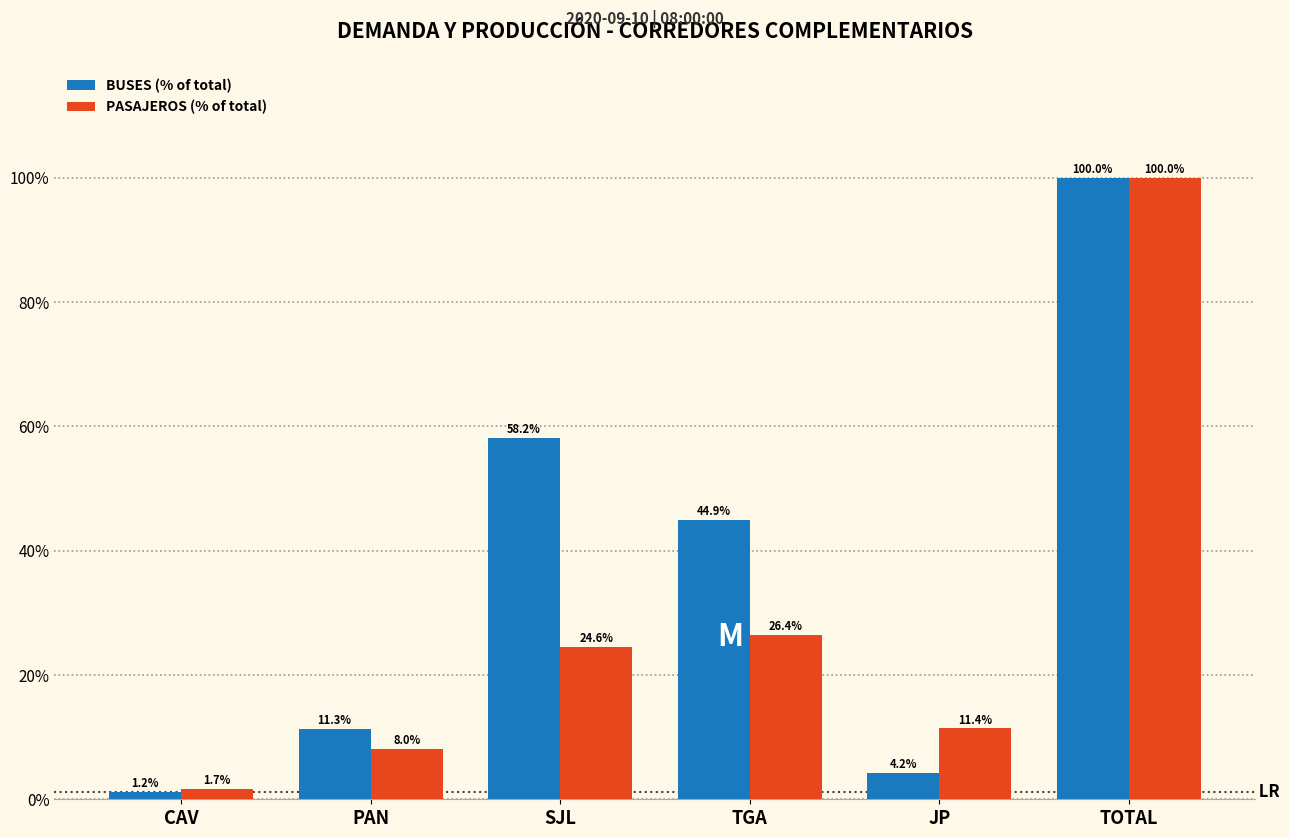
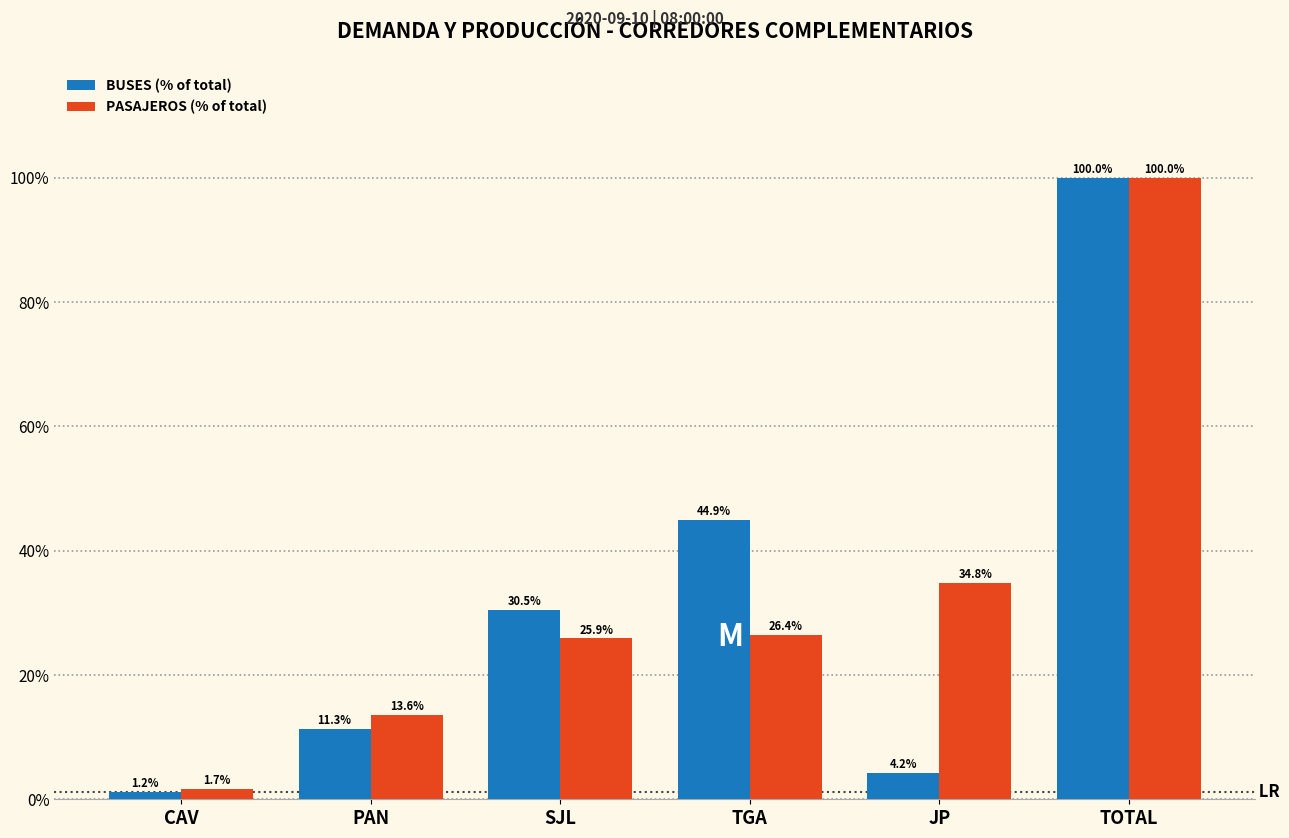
  {
    "BUSES (% of total)": {
      "CAV": "1.2%",
      "PAN": "11.3%",
-     "SJL": "58.2%",
+     "SJL": "30.5%",
      "TGA": "44.9%",
      "JP": "4.2%",
      "TOTAL": "100.0%"
    },
    "PASAJEROS (% of total)": {
      "CAV": "1.7%",
-     "PAN": "8.0%",
-     "SJL": "24.6%",
+     "PAN": "13.6%",
+     "SJL": "25.9%",
      "TGA": "26.4%",
-     "JP": "11.4%",
+     "JP": "34.8%",
      "TOTAL": "100.0%"
    }
  }
